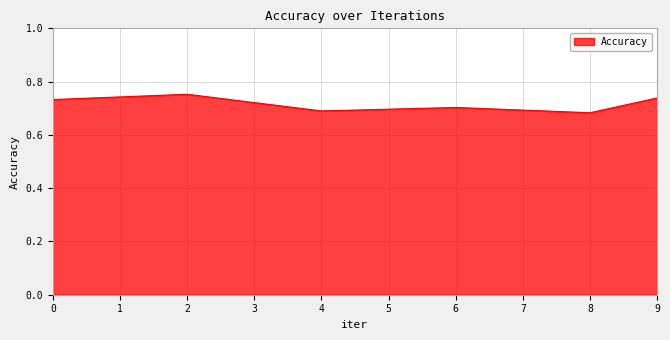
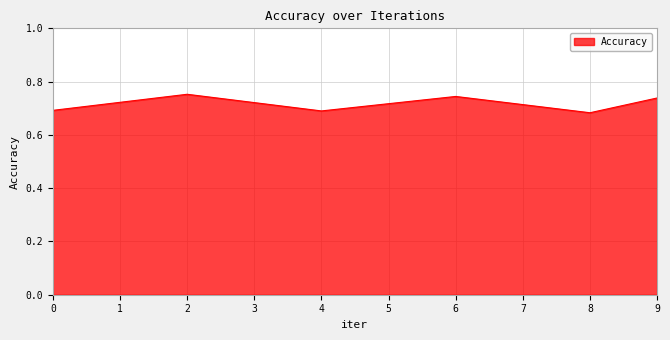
  {
-   "0": 0.73,
+   "0": 0.69,
    "2": 0.75,
    "4": 0.69,
-   "6": 0.70,
+   "6": 0.74,
    "8": 0.68,
    "9": 0.74
  }
